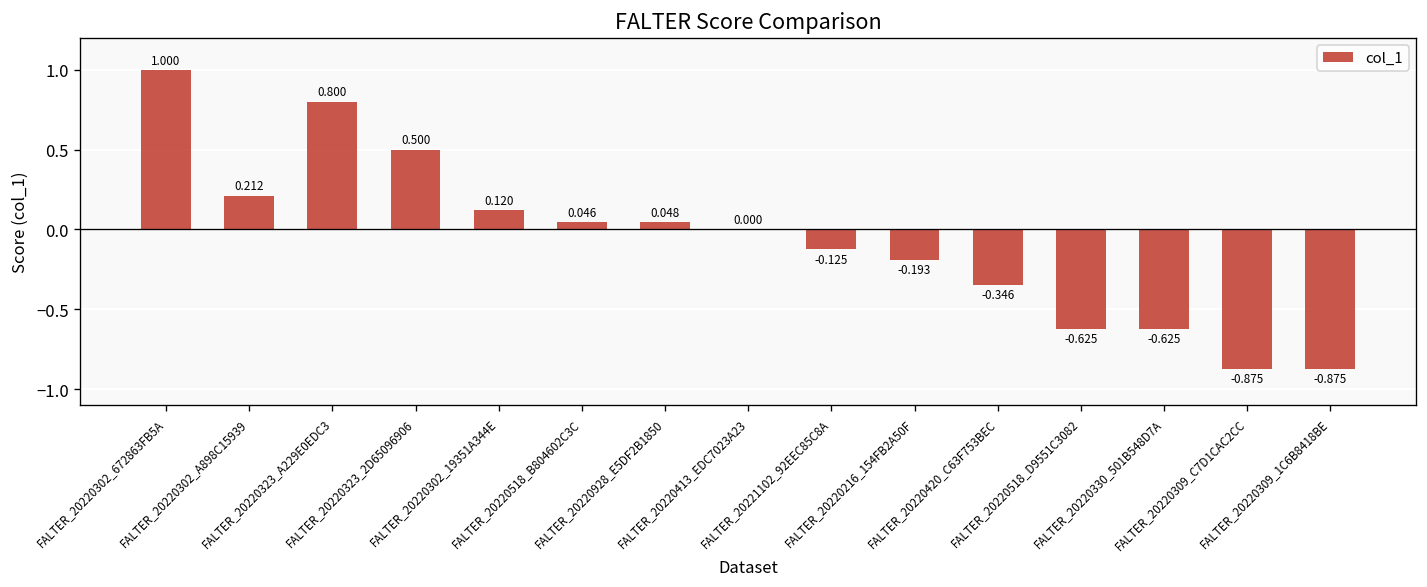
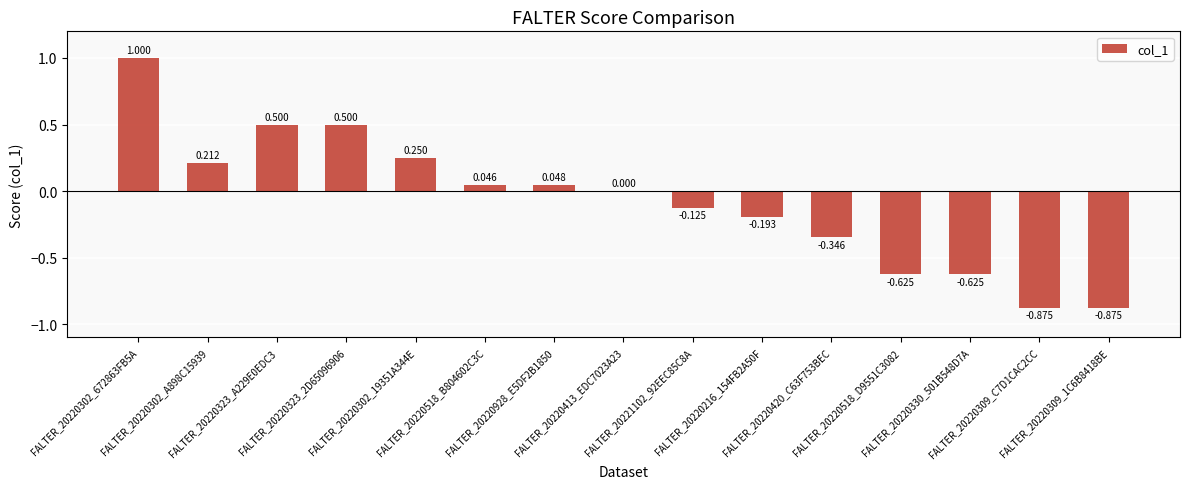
  {
    "FALTER_20220302_672863FB5A": 1.000,
    "FALTER_20220302_A898C15939": 0.212,
-   "FALTER_20220323_A229E0EDC3": 0.800,
+   "FALTER_20220323_A229E0EDC3": 0.500,
    "FALTER_20220323_2D65096906": 0.500,
-   "FALTER_20220302_19351A344E": 0.120,
+   "FALTER_20220302_19351A344E": 0.250,
    "FALTER_20220518_B804602C3C": 0.046,
    "FALTER_20220928_E5DF2B1850": 0.048,
    "FALTER_20220413_EDC7023A23": 0.000,
    "FALTER_20221102_92EEC85C8A": -0.125,
    "FALTER_20220216_154FB2A50F": -0.193,
    "FALTER_20220420_C63F753BEC": -0.346,
    "FALTER_20220518_D9551C3082": -0.625,
    "FALTER_20220330_501B548D7A": -0.625,
    "FALTER_20220309_C7D1CAC2CC": -0.875,
    "FALTER_20220309_1C6B8418BE": -0.875
  }
